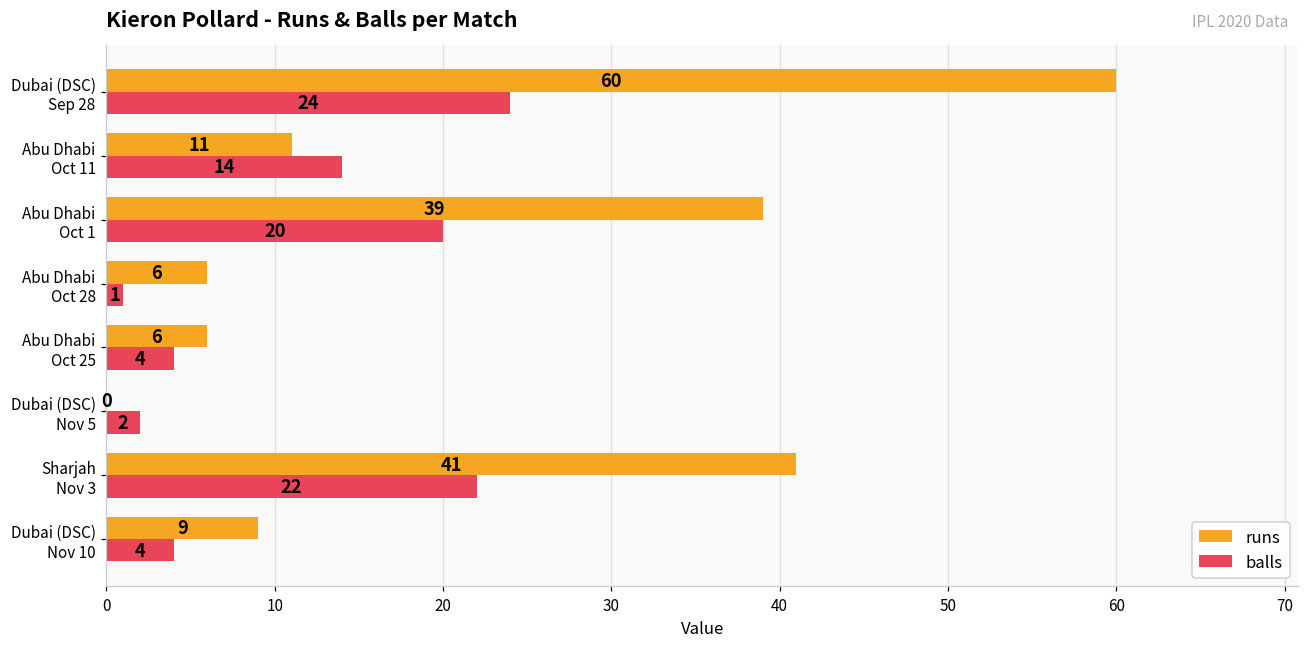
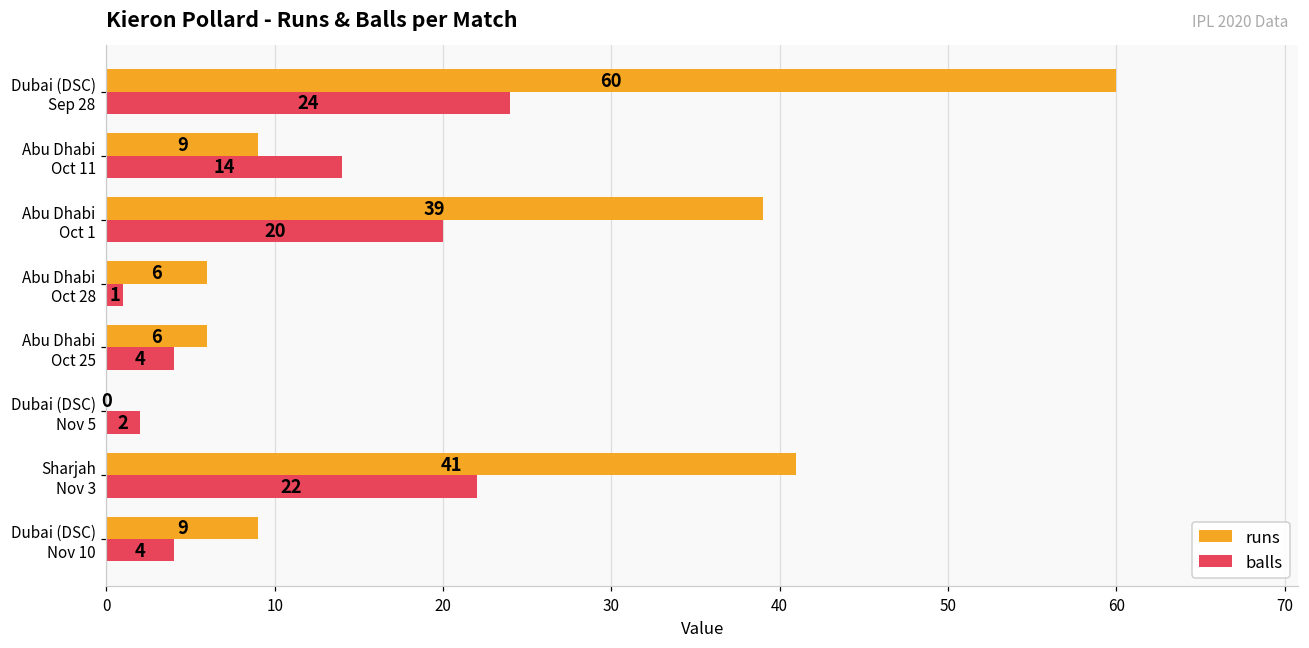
  {
    "runs": {
      "Dubai (DSC) Sep 28": 60,
-     "Abu Dhabi Oct 11": 11,
+     "Abu Dhabi Oct 11": 9,
      "Abu Dhabi Oct 1": 39,
      "Abu Dhabi Oct 28": 6,
      "Abu Dhabi Oct 25": 6,
      "Dubai (DSC) Nov 5": 0,
      "Sharjah Nov 3": 41,
      "Dubai (DSC) Nov 10": 9
    },
    "balls": {
      "Dubai (DSC) Sep 28": 24,
      "Abu Dhabi Oct 11": 14,
      "Abu Dhabi Oct 1": 20,
      "Abu Dhabi Oct 28": 1,
      "Abu Dhabi Oct 25": 4,
      "Dubai (DSC) Nov 5": 2,
      "Sharjah Nov 3": 22,
      "Dubai (DSC) Nov 10": 4
    }
  }
